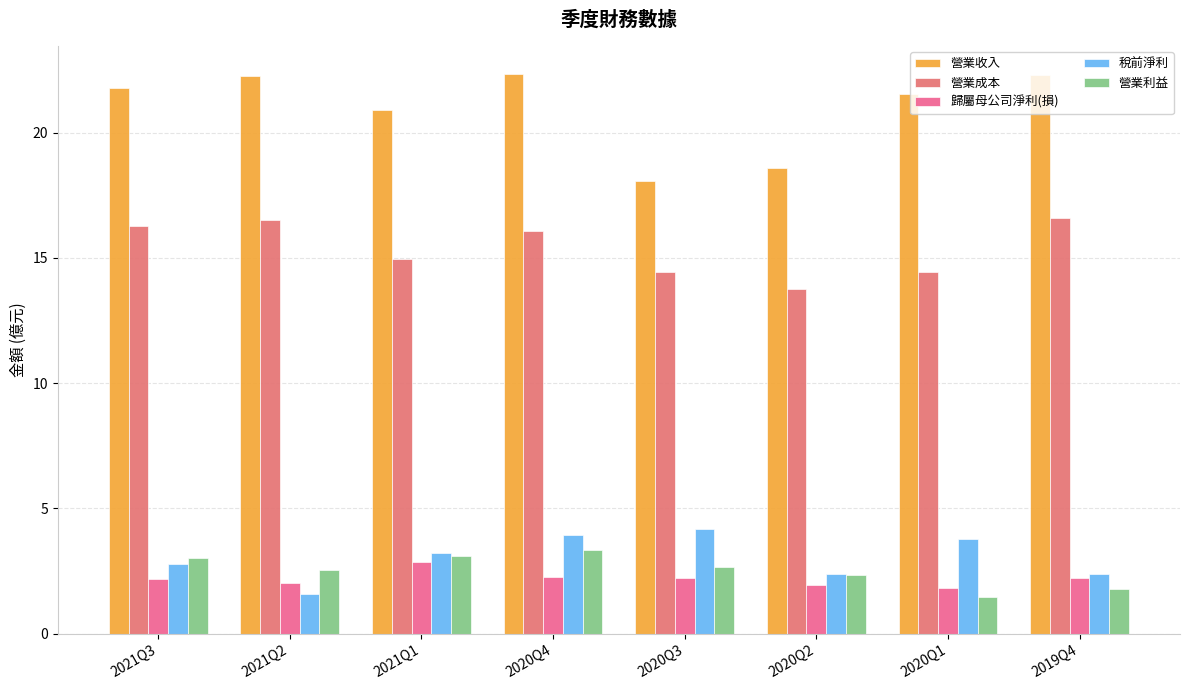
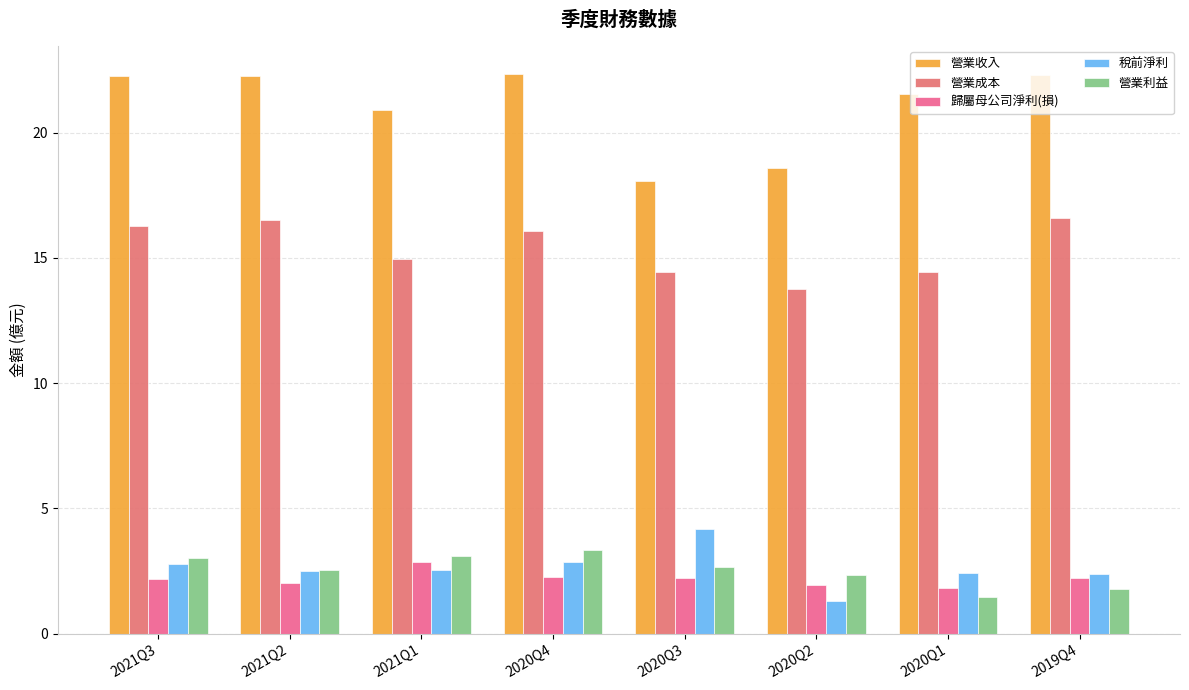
  {
    "營業收入": {
-     "2021Q3": 21.8,
+     "2021Q3": 22.3,
      "2021Q2": 22.3,
      "2021Q1": 20.9,
      "2020Q4": 22.3,
      "2020Q3": 18.1,
      "2020Q2": 18.6,
      "2020Q1": 21.5
    },
    "稅前淨利": {
      "2021Q3": 2.8,
-     "2021Q2": 1.6,
-     "2021Q1": 3.2,
-     "2020Q4": 3.9,
+     "2021Q2": 2.5,
+     "2021Q1": 2.6,
+     "2020Q4": 2.8,
      "2020Q3": 4.2,
-     "2020Q2": 2.4,
-     "2020Q1": 3.8,
+     "2020Q2": 1.3,
+     "2020Q1": 2.4,
      "2019Q4": 2.4
    },
    "營業利益": {
      "2021Q3": 3.0,
      "2021Q2": 2.6,
      "2021Q1": 3.1,
      "2020Q4": 3.3,
      "2020Q3": 2.7,
      "2020Q2": 2.3,
      "2020Q1": 1.5,
      "2019Q4": 1.8
    }
  }
